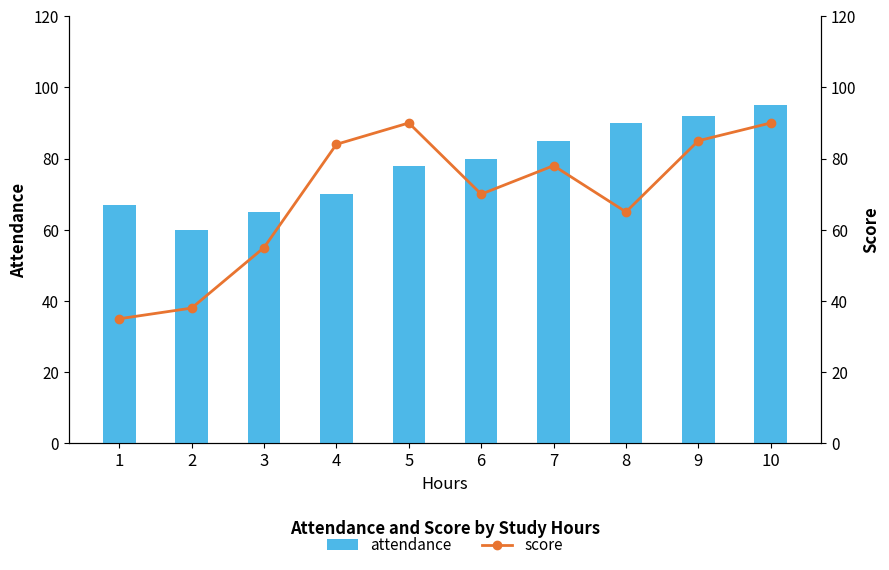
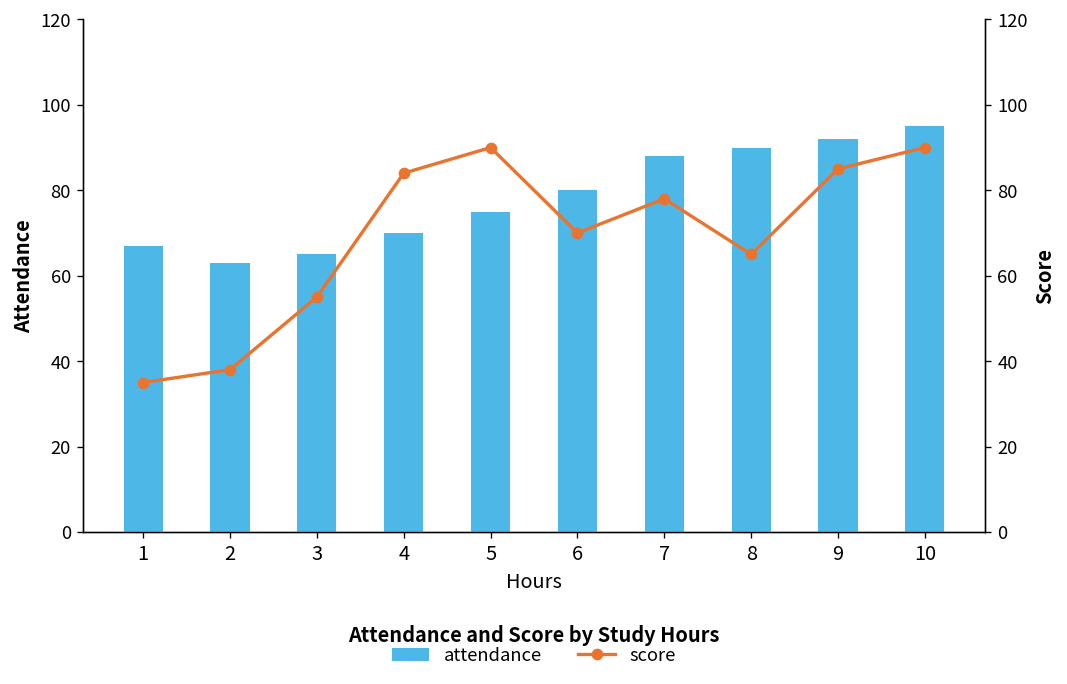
  {
    "attendance": {
      "1": 67,
-     "2": 60,
+     "2": 63,
      "3": 65,
      "4": 70,
-     "5": 78,
+     "5": 75,
      "6": 80,
-     "7": 85,
+     "7": 88,
      "8": 90,
      "9": 92,
      "10": 95
    },
    "score": {
      "1": 35,
      "2": 38,
      "3": 55,
      "4": 84,
      "5": 90,
      "6": 70,
      "7": 78,
      "8": 65,
      "9": 85,
      "10": 90
    }
  }
